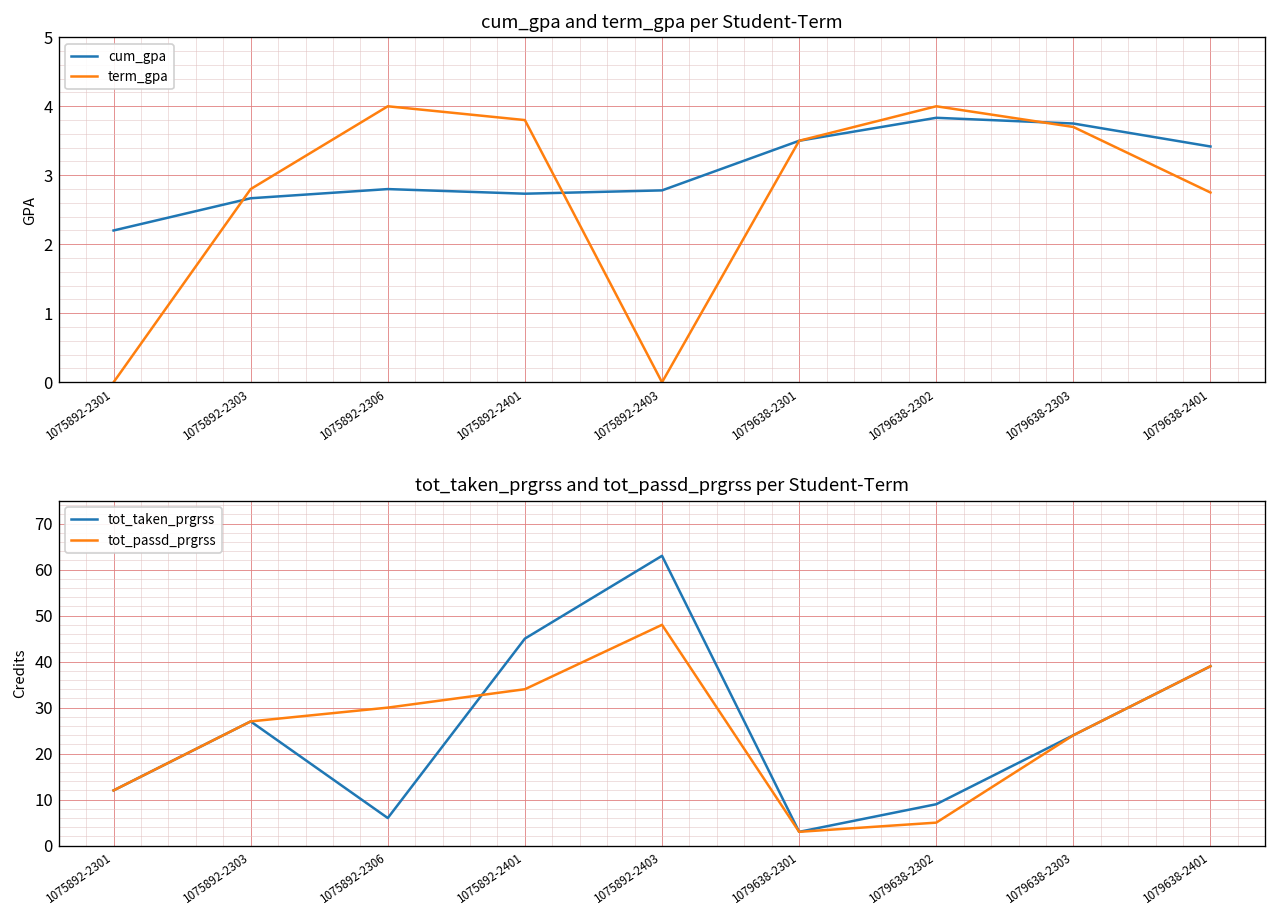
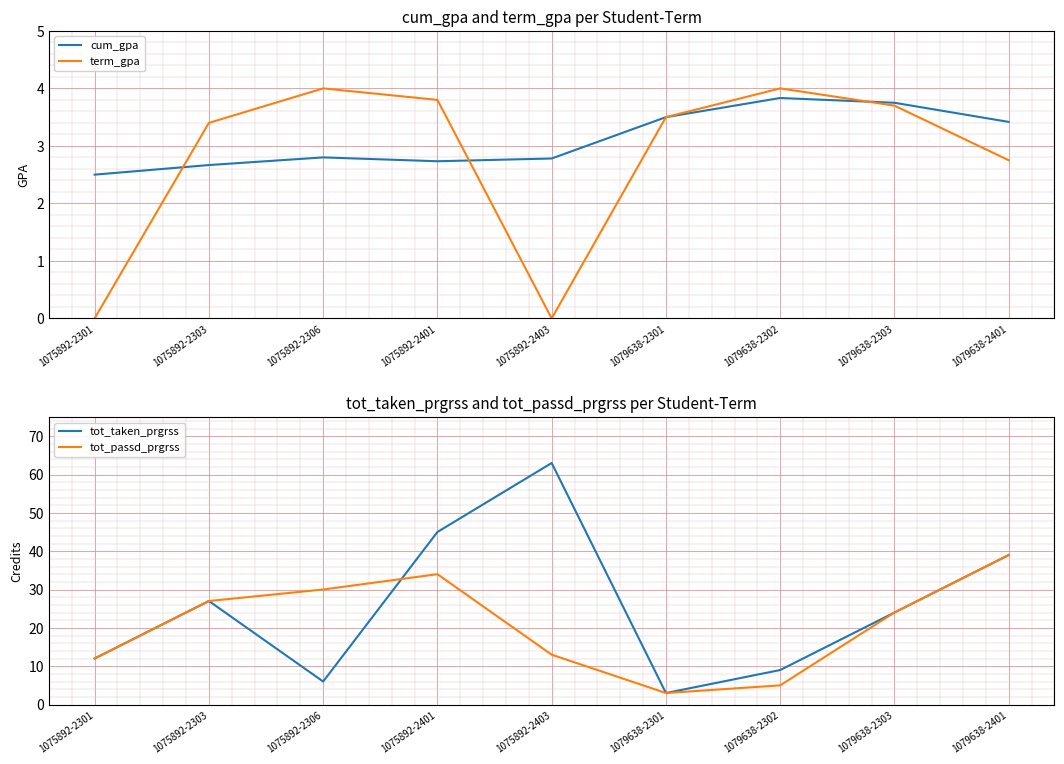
  {
    "cum_gpa and term_gpa per Student-Term": {
      "cum_gpa": {
-       "1075892-2301": 2.2,
+       "1075892-2301": 2.5,
        "1075892-2303": 2.7,
        "1075892-2306": 2.8,
        "1075892-2401": 2.7,
        "1075892-2403": 2.8,
        "1079638-2302": 3.8,
        "1079638-2303": 3.8,
        "1079638-2401": 3.4
      },
      "term_gpa": {
        "1075892-2301": 0.0,
-       "1075892-2303": 2.8,
+       "1075892-2303": 3.4,
        "1075892-2306": 4.0,
        "1075892-2401": 3.8,
        "1075892-2403": 0.0,
        "1079638-2302": 4.0,
        "1079638-2303": 3.7,
        "1079638-2401": 2.8
      }
    },
    "tot_taken_prgrss and tot_passd_prgrss per Student-Term": {
      "tot_taken_prgrss": {
        "1075892-2306": 6,
        "1075892-2401": 45,
        "1075892-2403": 63,
        "1079638-2302": 9
      },
      "tot_passd_prgrss": {
        "1075892-2306": 30,
        "1075892-2401": 34,
-       "1075892-2403": 48,
+       "1075892-2403": 13,
        "1079638-2302": 5
      }
    }
  }
